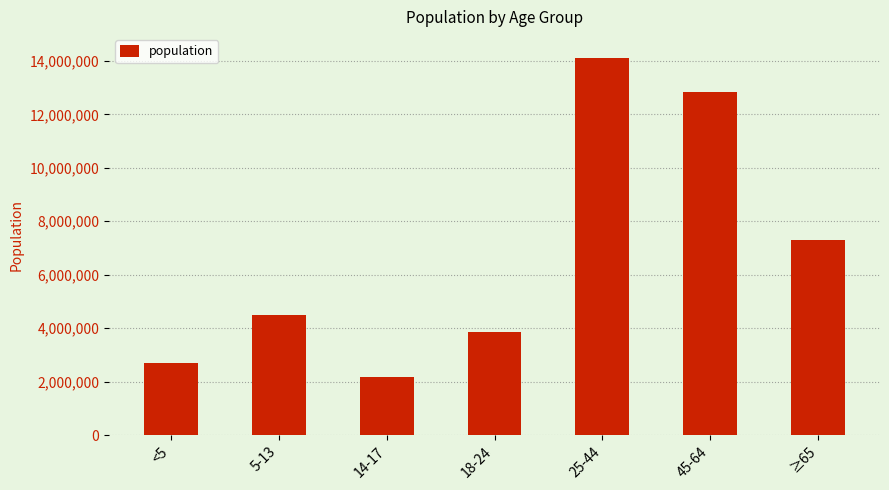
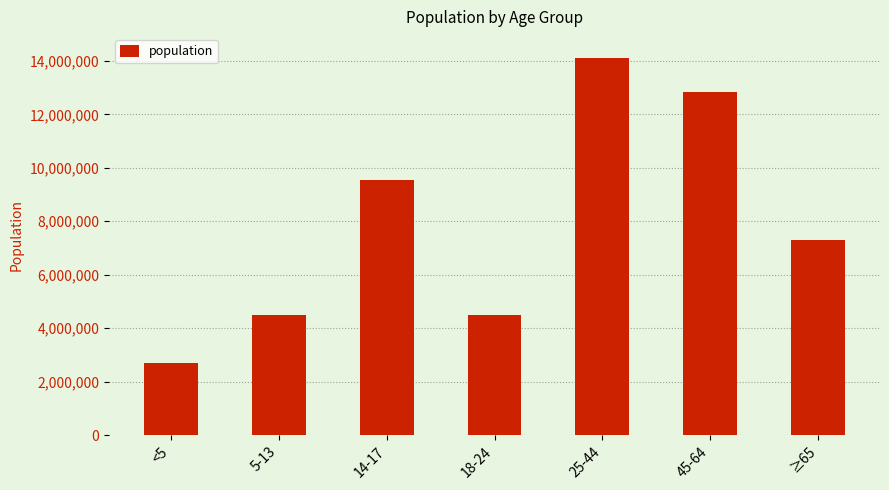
  {
    "<5": "2,700,000",
    "5-13": "4,500,000",
-   "14-17": "2,200,000",
-   "18-24": "3,900,000",
+   "14-17": "9,500,000",
+   "18-24": "4,500,000",
    "25-44": "14,100,000",
    "45-64": "12,800,000",
    "≥65": "7,300,000"
  }
